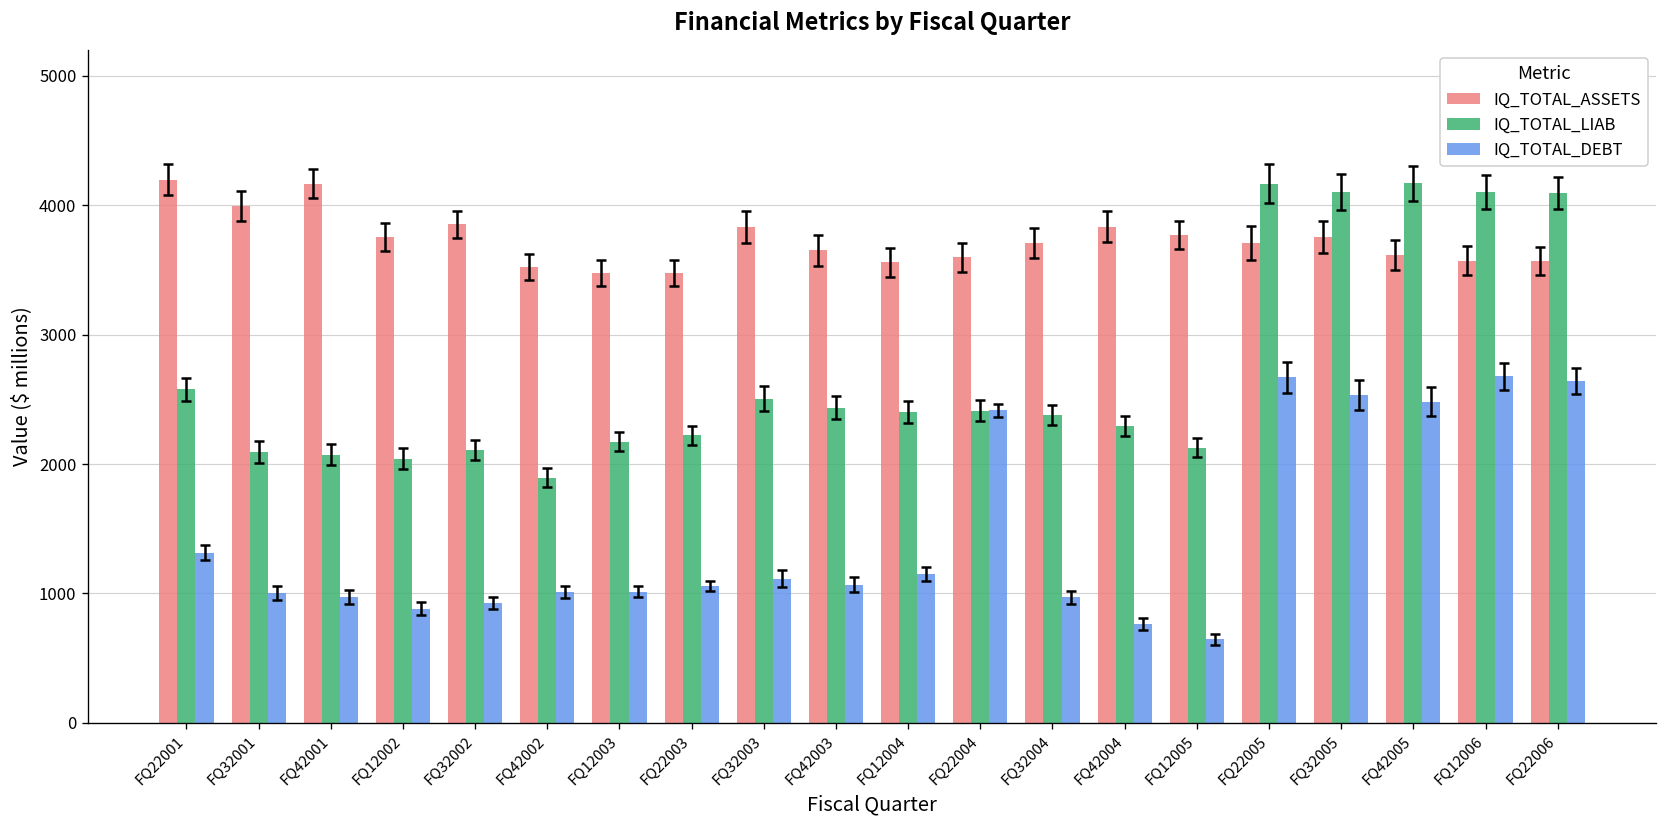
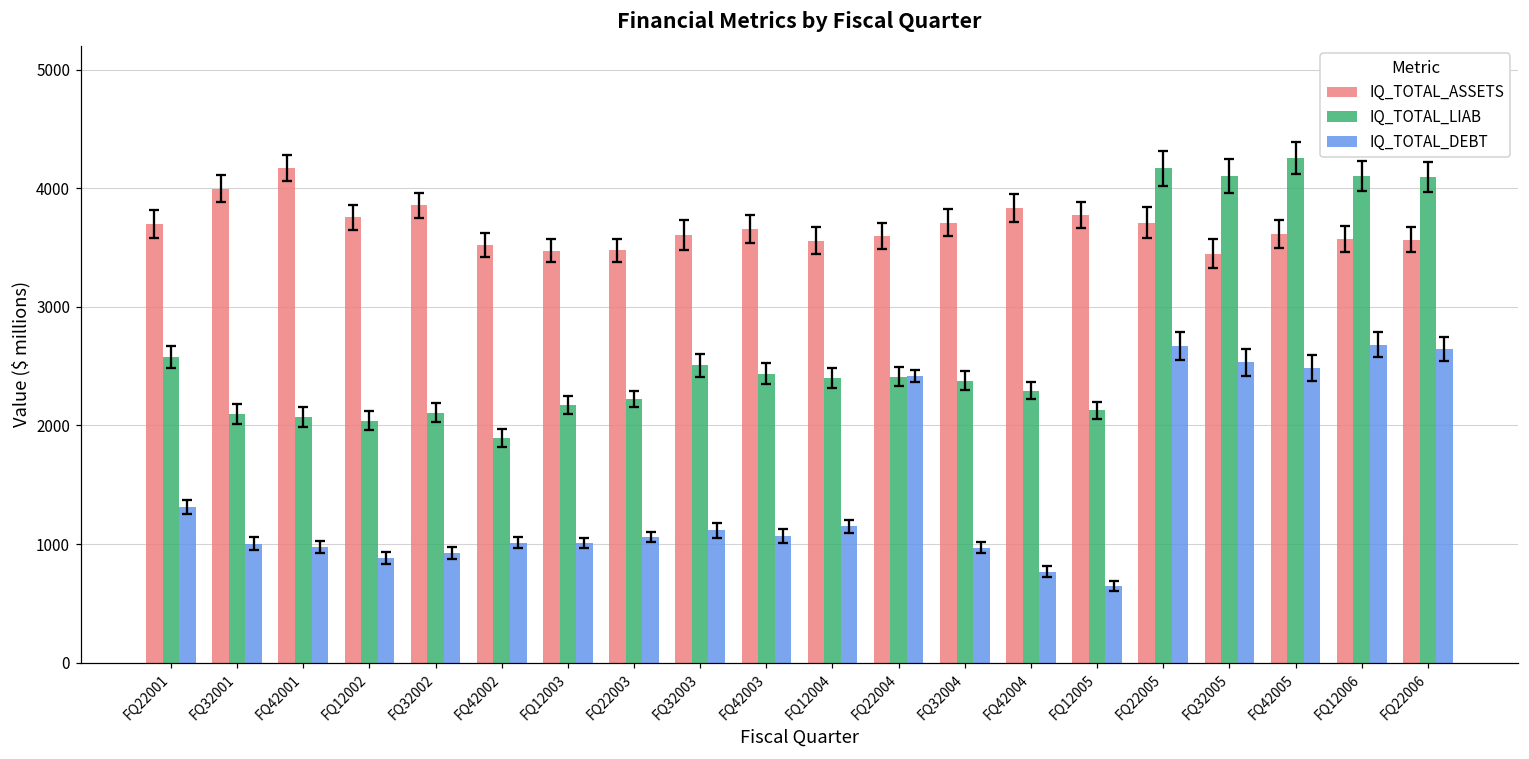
  {
    "IQ_TOTAL_ASSETS": {
-     "FQ22001": 4200,
+     "FQ22001": 3700,
      "FQ32001": 4000,
      "FQ42001": 4170,
      "FQ12002": 3750,
      "FQ32002": 3850,
      "FQ42002": 3520,
      "FQ12003": 3470,
      "FQ22003": 3480,
-     "FQ32003": 3830,
+     "FQ32003": 3610,
      "FQ42003": 3650,
      "FQ12004": 3560,
      "FQ22004": 3600,
      "FQ32004": 3710,
      "FQ42004": 3830,
      "FQ12005": 3770,
      "FQ22005": 3710,
-     "FQ32005": 3760,
+     "FQ32005": 3450,
      "FQ42005": 3620,
      "FQ12006": 3570,
      "FQ22006": 3570
    },
    "IQ_TOTAL_LIAB": {
      "FQ22001": 2580,
      "FQ32001": 2100,
      "FQ42001": 2070,
      "FQ12002": 2040,
      "FQ32002": 2110,
      "FQ42002": 1890,
      "FQ12003": 2170,
      "FQ22003": 2220,
      "FQ32003": 2510,
      "FQ42003": 2440,
      "FQ12004": 2400,
      "FQ22004": 2410,
      "FQ32004": 2380,
      "FQ42004": 2290,
      "FQ12005": 2130,
      "FQ22005": 4170,
      "FQ32005": 4100,
-     "FQ42005": 4170,
+     "FQ42005": 4260,
      "FQ12006": 4100,
      "FQ22006": 4100
    },
    "IQ_TOTAL_DEBT": {
      "FQ22001": 1320,
      "FQ32001": 1000,
      "FQ42001": 970,
      "FQ12002": 880,
      "FQ32002": 930,
      "FQ42002": 1010,
      "FQ12003": 1010,
      "FQ22003": 1060,
      "FQ32003": 1120,
      "FQ42003": 1070,
      "FQ12004": 1150,
      "FQ22004": 2410,
      "FQ32004": 970,
      "FQ42004": 770,
      "FQ12005": 650,
      "FQ22005": 2670,
      "FQ32005": 2530,
      "FQ42005": 2480,
      "FQ12006": 2680,
      "FQ22006": 2640
    }
  }
